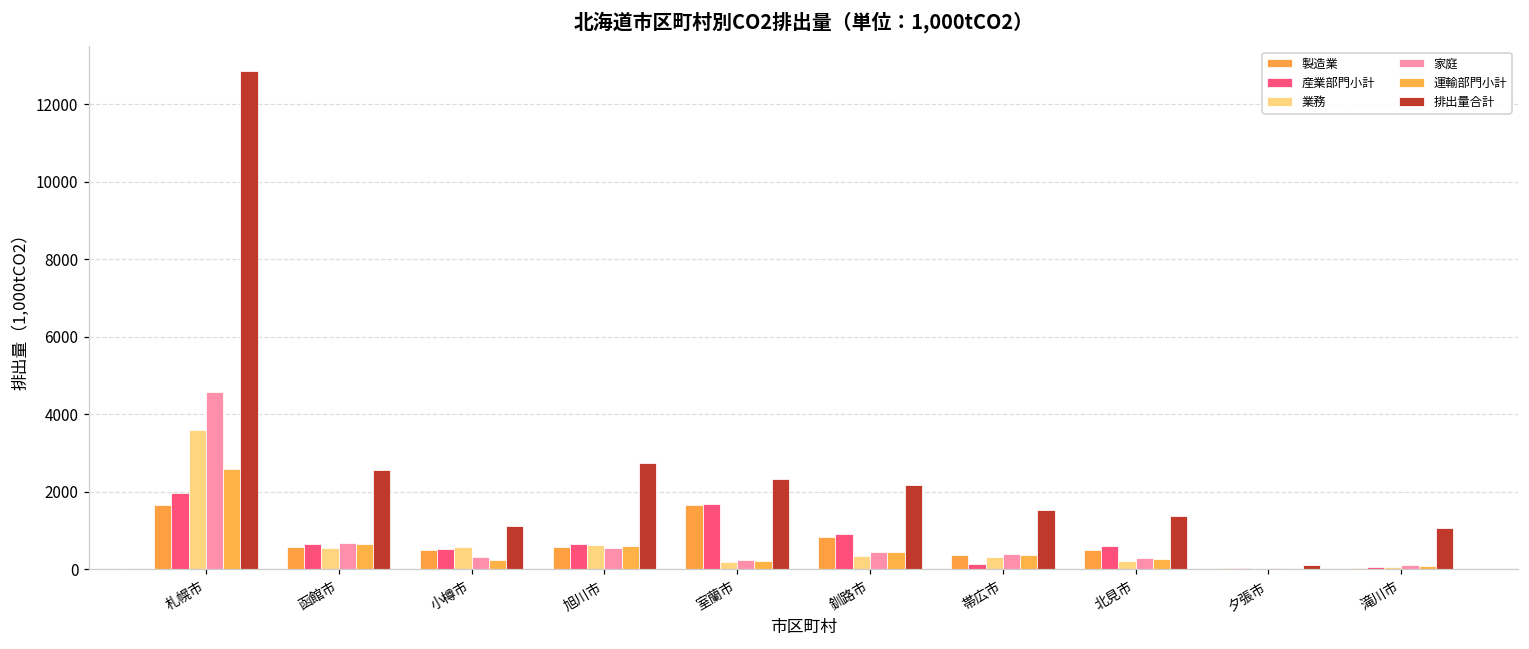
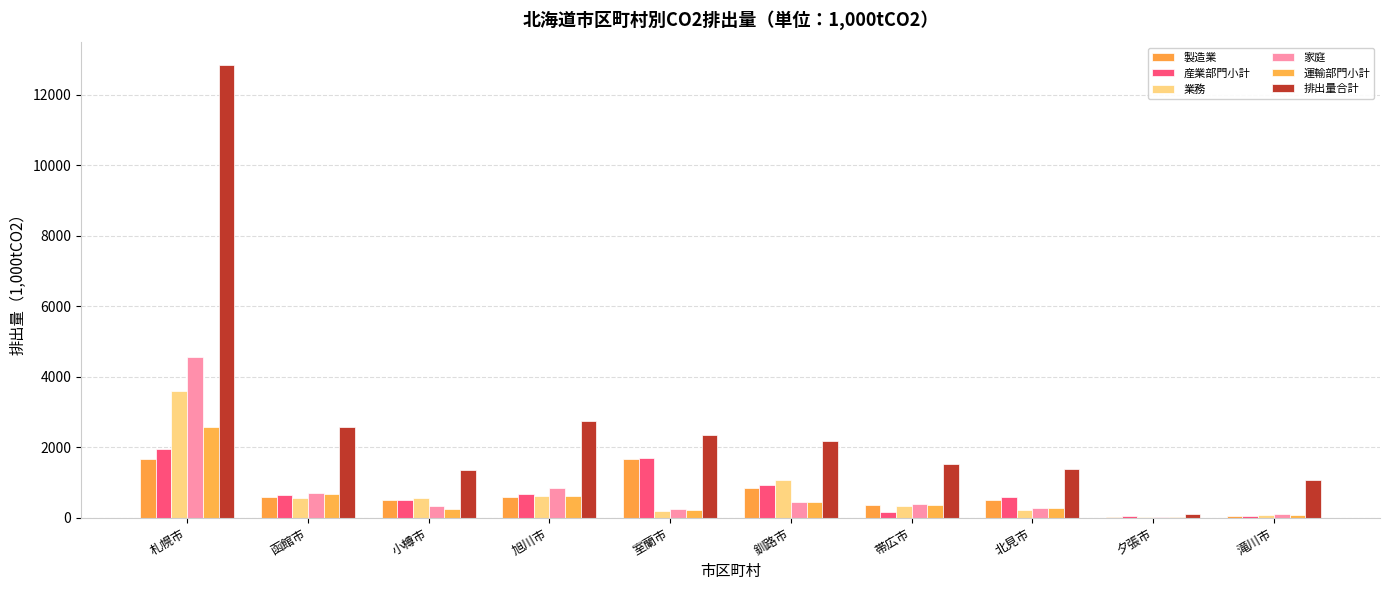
  {
    "産業部門小計": {
      "札幌市": 2000,
      "函館市": 600,
      "小樽市": 500,
      "旭川市": 700,
      "室蘭市": 1700,
      "釧路市": 900,
      "帯広市": 100,
      "北見市": 600
    },
    "業務": {
      "札幌市": 3600,
      "函館市": 500,
      "小樽市": 600,
      "旭川市": 600,
      "室蘭市": 200,
-     "釧路市": 300,
+     "釧路市": 1100,
      "帯広市": 300,
      "北見市": 200,
      "滝川市": 100
    },
    "家庭": {
      "札幌市": 4600,
      "函館市": 700,
      "小樽市": 300,
-     "旭川市": 500,
+     "旭川市": 800,
      "室蘭市": 200,
      "釧路市": 500,
      "帯広市": 400,
      "北見市": 300,
      "滝川市": 100
    },
    "排出量合計": {
      "札幌市": 12900,
      "函館市": 2600,
-     "小樽市": 1100,
+     "小樽市": 1300,
      "旭川市": 2800,
      "室蘭市": 2300,
      "釧路市": 2200,
      "帯広市": 1500,
      "北見市": 1400,
      "夕張市": 100,
      "滝川市": 1100
    }
  }
